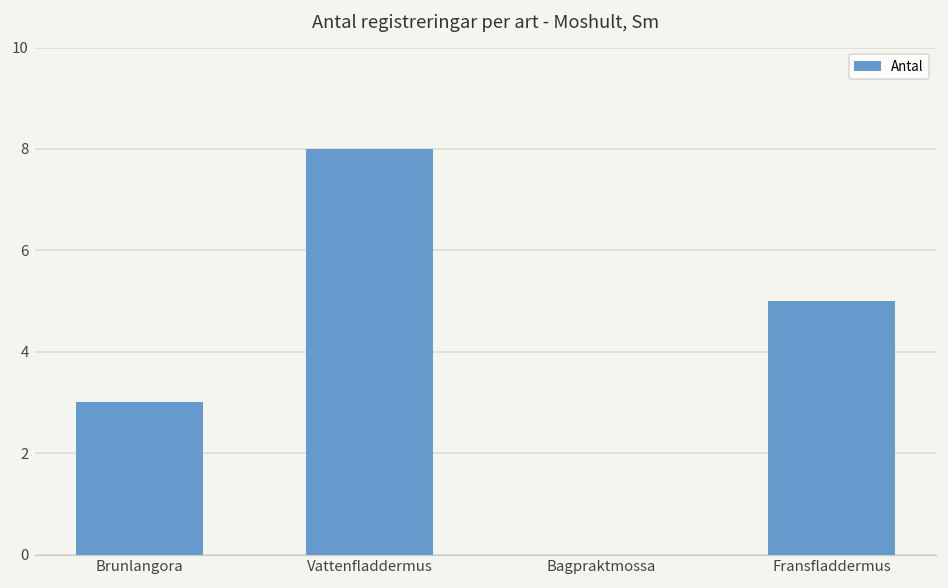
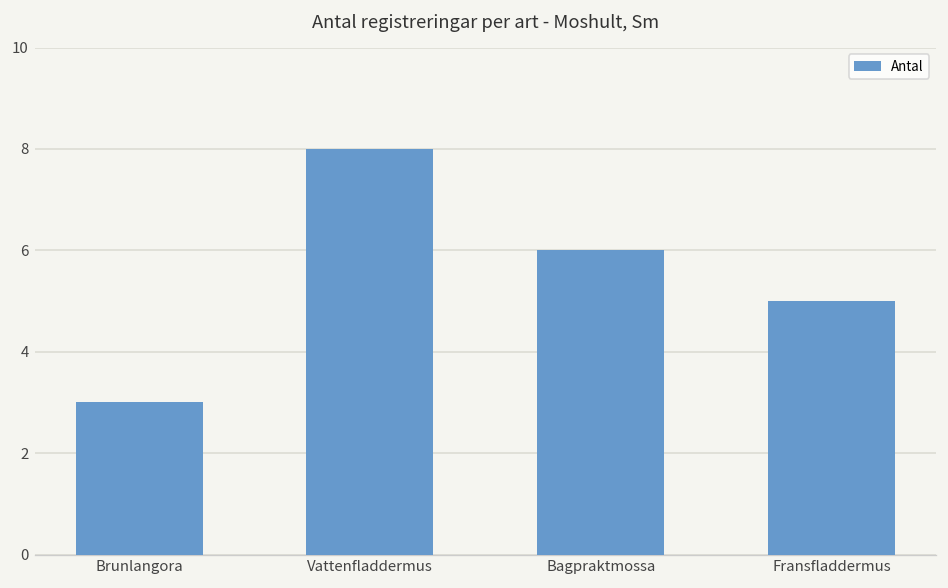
  {
    "Brunlangora": 3,
    "Vattenfladdermus": 8,
-   "Bagpraktmossa": 0,
+   "Bagpraktmossa": 6,
    "Fransfladdermus": 5
  }
